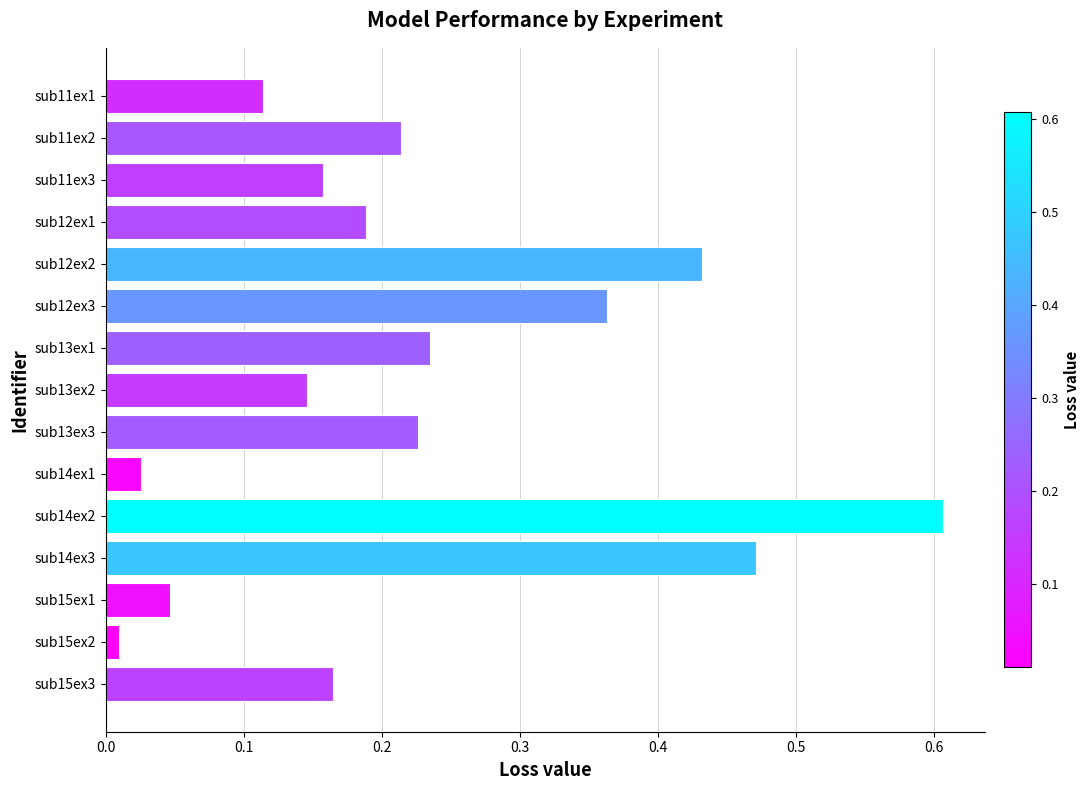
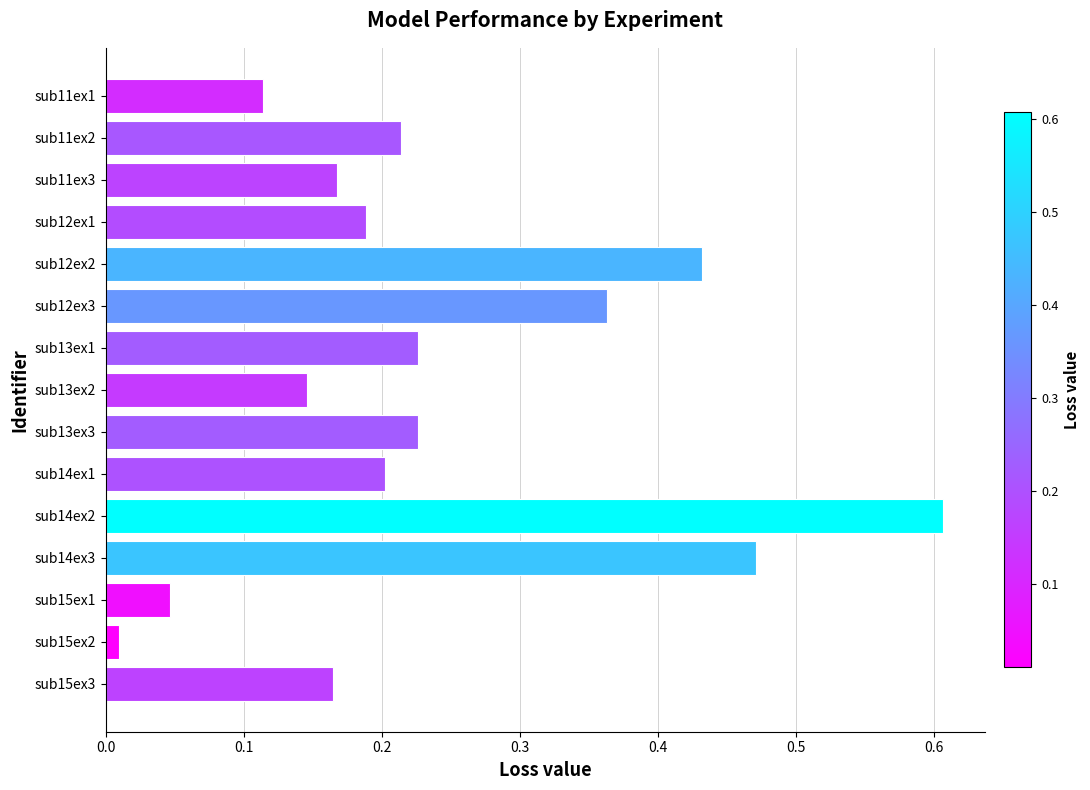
  {
    "sub11ex1": 0.114,
    "sub11ex2": 0.214,
-   "sub11ex3": 0.157,
+   "sub11ex3": 0.167,
    "sub12ex1": 0.189,
    "sub12ex2": 0.432,
    "sub12ex3": 0.363,
-   "sub13ex1": 0.235,
+   "sub13ex1": 0.226,
    "sub13ex2": 0.146,
    "sub13ex3": 0.226,
-   "sub14ex1": 0.025,
+   "sub14ex1": 0.202,
    "sub14ex2": 0.607,
    "sub14ex3": 0.472,
    "sub15ex1": 0.047,
    "sub15ex2": 0.010,
    "sub15ex3": 0.165
  }
